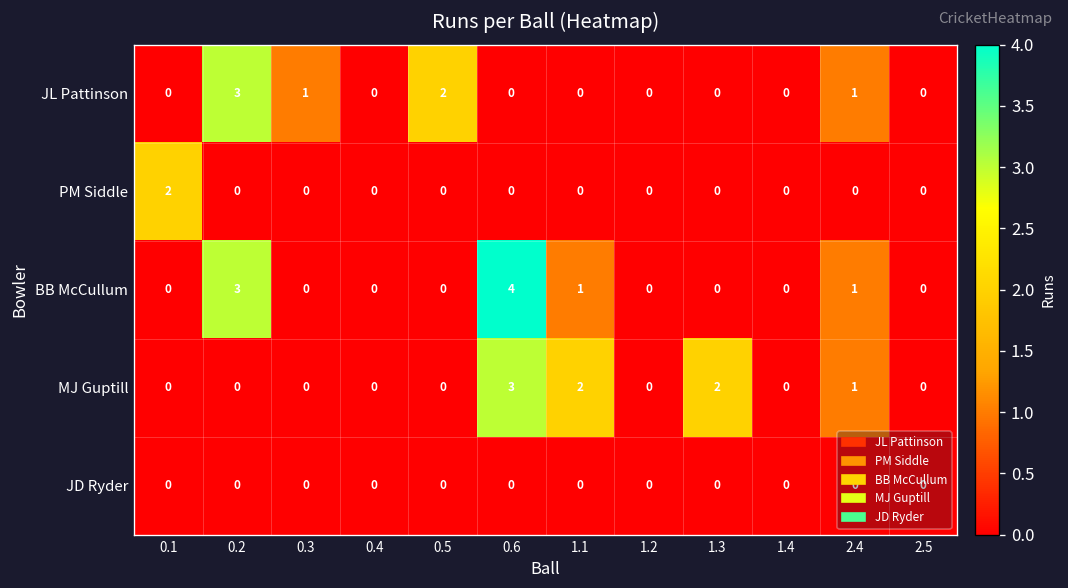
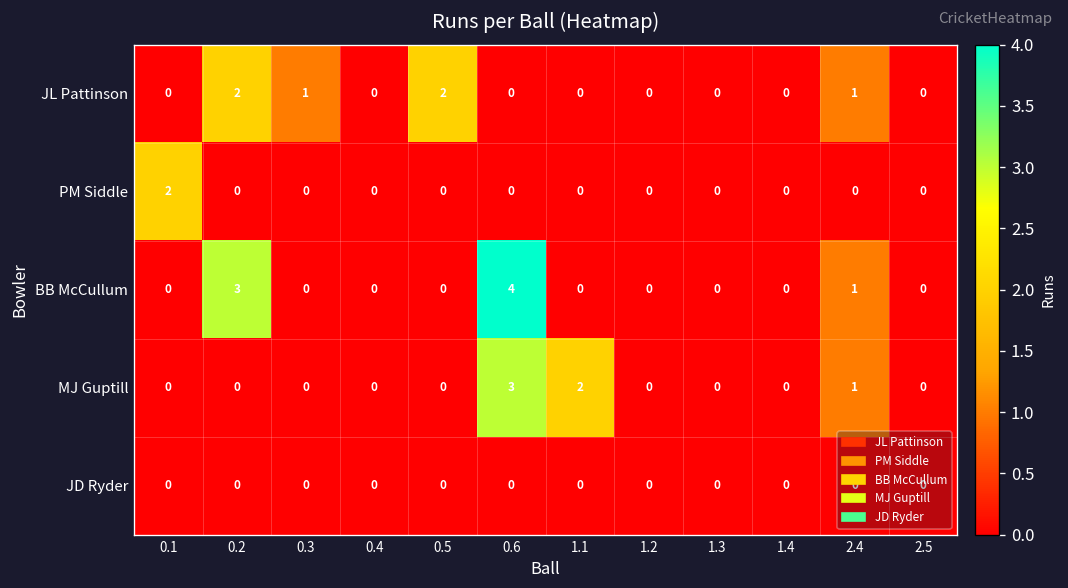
  {
    "JL Pattinson": {
      "0.1": 0,
-     "0.2": 3,
+     "0.2": 2,
      "0.3": 1,
      "0.4": 0,
      "0.5": 2,
      "0.6": 0,
      "1.1": 0,
      "1.2": 0,
      "1.3": 0,
      "1.4": 0,
      "2.4": 1,
      "2.5": 0
    },
    "PM Siddle": {
      "0.1": 2,
      "0.2": 0,
      "0.3": 0,
      "0.4": 0,
      "0.5": 0,
      "0.6": 0,
      "1.1": 0,
      "1.2": 0,
      "1.3": 0,
      "1.4": 0,
      "2.4": 0,
      "2.5": 0
    },
    "BB McCullum": {
      "0.1": 0,
      "0.2": 3,
      "0.3": 0,
      "0.4": 0,
      "0.5": 0,
      "0.6": 4,
-     "1.1": 1,
+     "1.1": 0,
      "1.2": 0,
      "1.3": 0,
      "1.4": 0,
      "2.4": 1,
      "2.5": 0
    },
    "MJ Guptill": {
      "0.1": 0,
      "0.2": 0,
      "0.3": 0,
      "0.4": 0,
      "0.5": 0,
      "0.6": 3,
      "1.1": 2,
      "1.2": 0,
-     "1.3": 2,
+     "1.3": 0,
      "1.4": 0,
      "2.4": 1,
      "2.5": 0
    },
    "JD Ryder": {
      "0.1": 0,
      "0.2": 0,
      "0.3": 0,
      "0.4": 0,
      "0.5": 0,
      "0.6": 0,
      "1.1": 0,
      "1.2": 0,
      "1.3": 0,
      "1.4": 0
    }
  }
